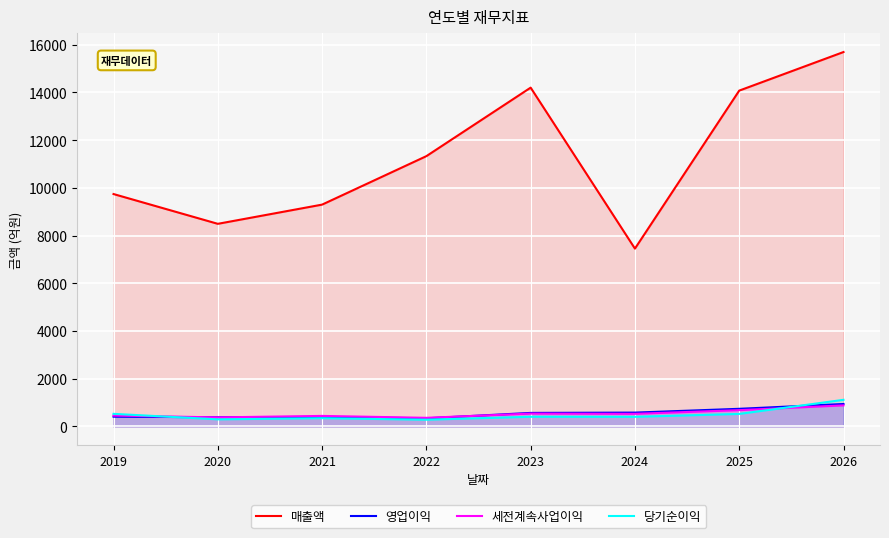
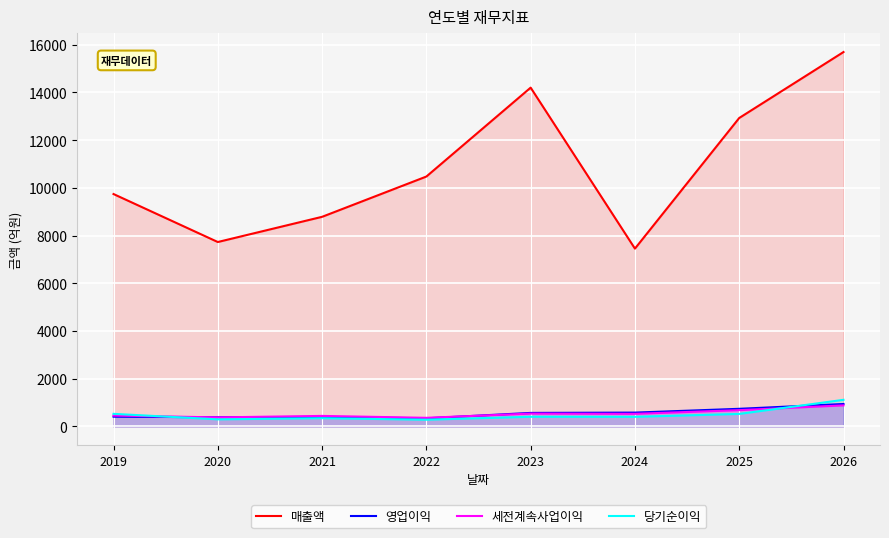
  {
    "매출액": {
      "2019": 9700,
-     "2020": 8500,
-     "2021": 9300,
-     "2022": 11300,
+     "2020": 7700,
+     "2021": 8800,
+     "2022": 10500,
      "2023": 14200,
      "2024": 7500,
-     "2025": 14100,
+     "2025": 12900,
      "2026": 15700
    },
    "당기순이익": {
      "2023": 400,
      "2024": 400,
      "2025": 500,
      "2026": 1100
    }
  }
